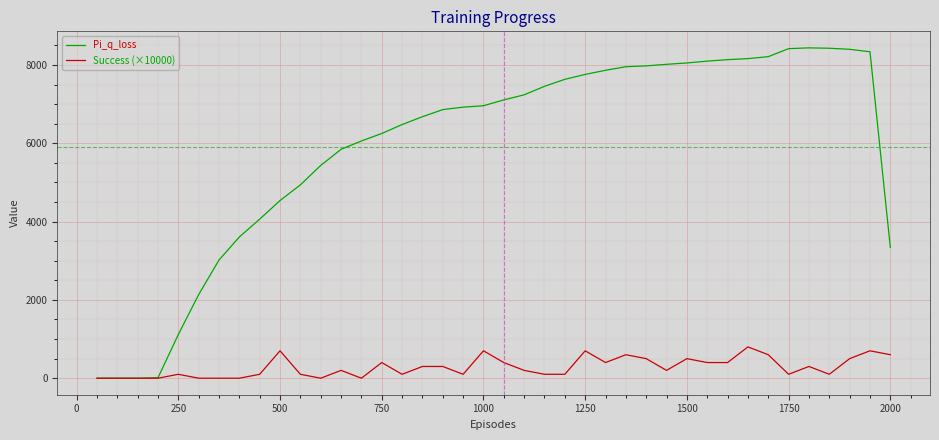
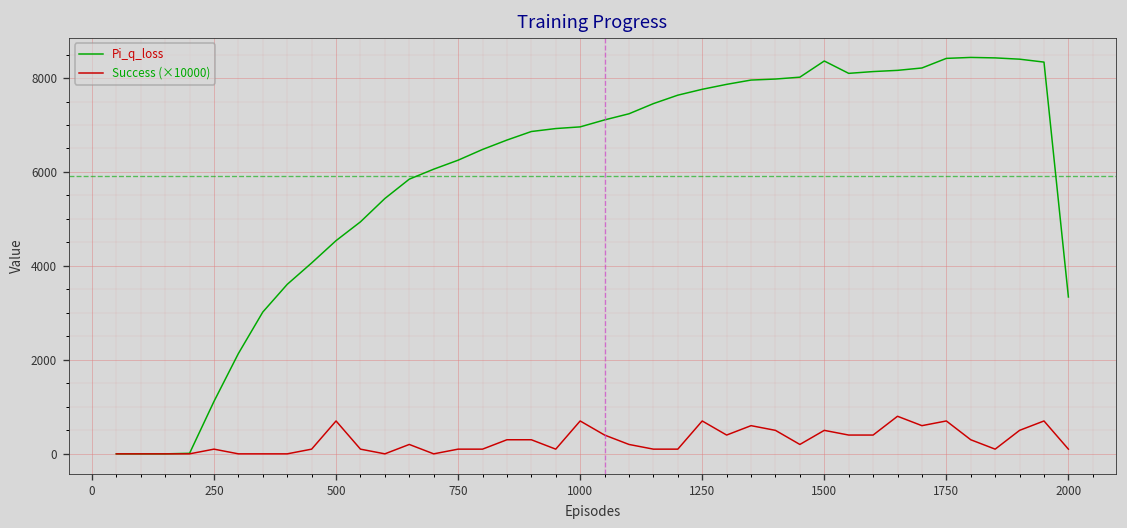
  {
    "Pi_q_loss": {
      "250": 1100,
      "500": 4500,
      "750": 6300,
      "1000": 7000,
      "1250": 7800,
-     "1500": 8100,
+     "1500": 8400,
      "1750": 8400,
      "2000": 3300
    },
    "Success (×10000)": {
      "250": 100,
      "500": 700,
-     "750": 400,
+     "750": 100,
      "1000": 700,
      "1250": 700,
      "1500": 500,
-     "1750": 100,
-     "2000": 600
+     "1750": 700,
+     "2000": 100
    }
  }
